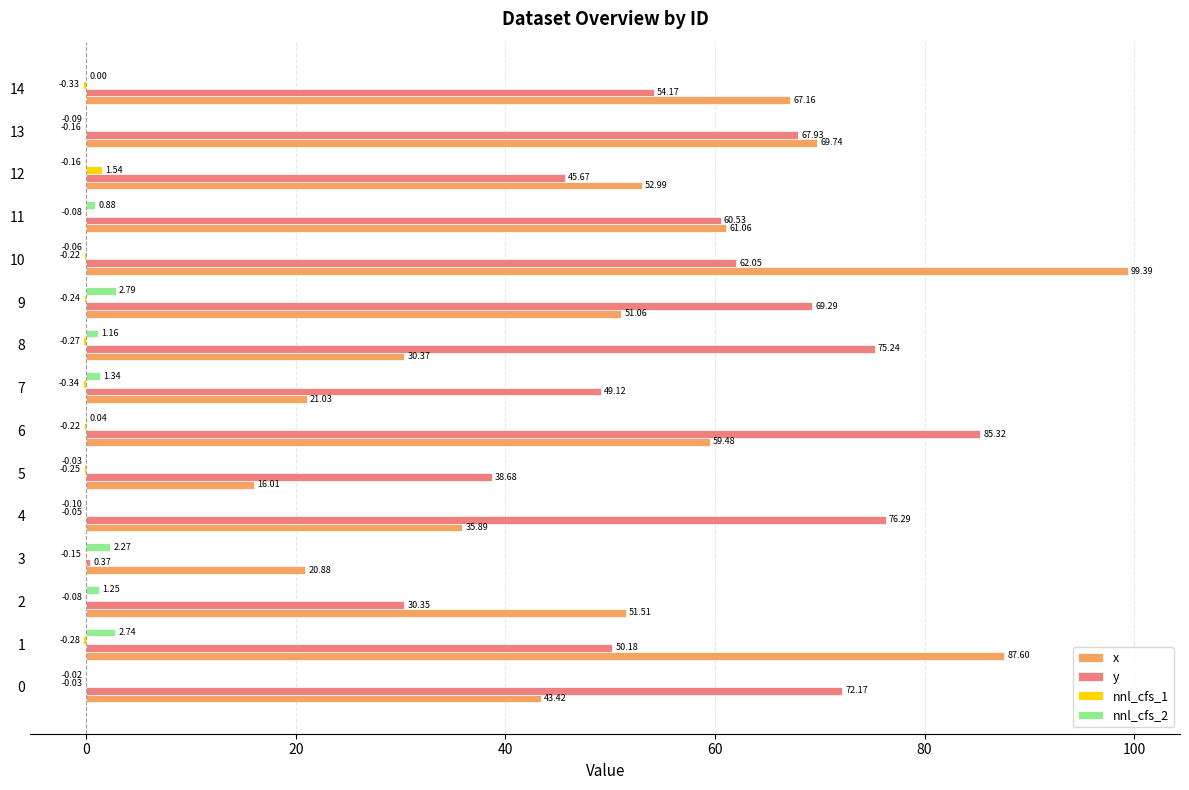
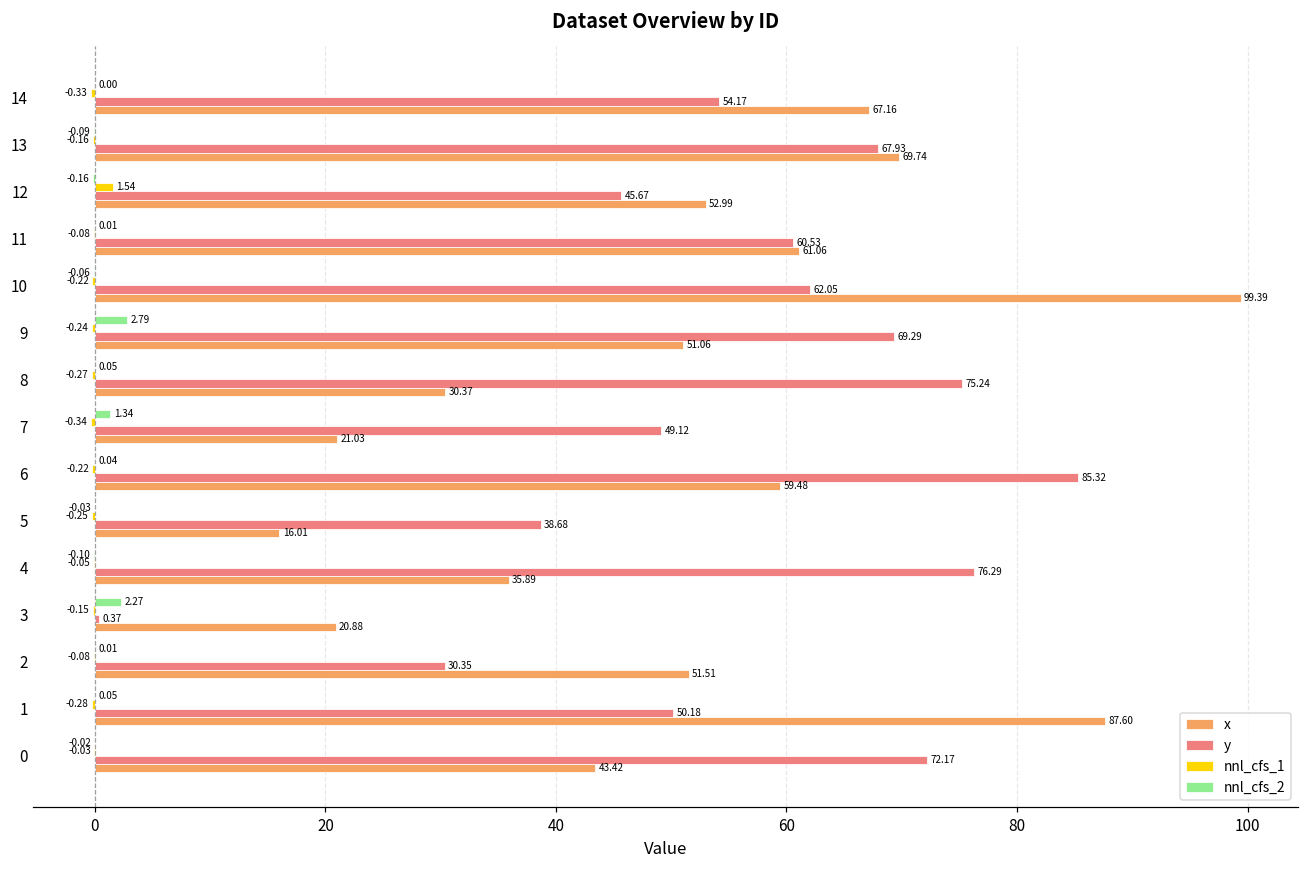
  {
    "nnl_cfs_1": {
      "14": -0.33,
      "13": -0.16,
      "12": 1.54,
      "11": -0.08,
      "10": -0.22,
      "9": -0.24,
      "8": -0.27,
      "7": -0.34,
      "6": -0.22,
      "5": -0.25,
      "4": -0.05,
      "3": -0.15,
      "2": -0.08,
      "1": -0.28,
      "0": -0.03
    },
    "nnl_cfs_2": {
      "14": 0.00,
      "13": -0.09,
      "12": -0.16,
-     "11": 0.88,
+     "11": 0.01,
      "10": -0.06,
      "9": 2.79,
-     "8": 1.16,
+     "8": 0.05,
      "7": 1.34,
      "6": 0.04,
      "5": -0.03,
      "4": -0.10,
      "3": 2.27,
-     "2": 1.25,
-     "1": 2.74,
+     "2": 0.01,
+     "1": 0.05,
      "0": -0.02
    }
  }
